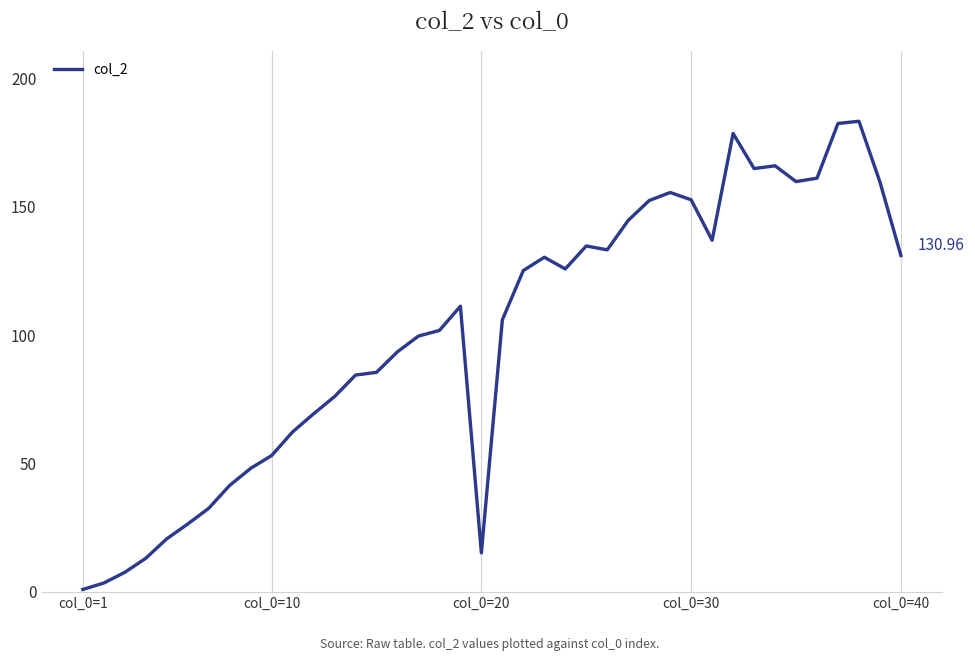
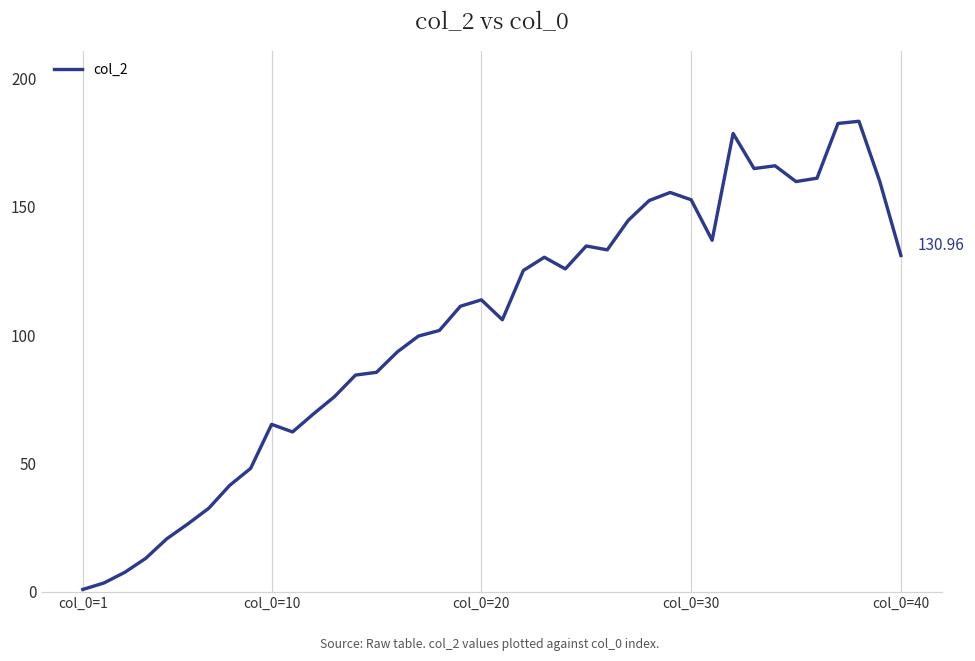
  {
    "col_0=1": 1,
-   "col_0=10": 53,
-   "col_0=20": 15,
+   "col_0=10": 65,
+   "col_0=20": 114,
    "col_0=30": 153
  }
